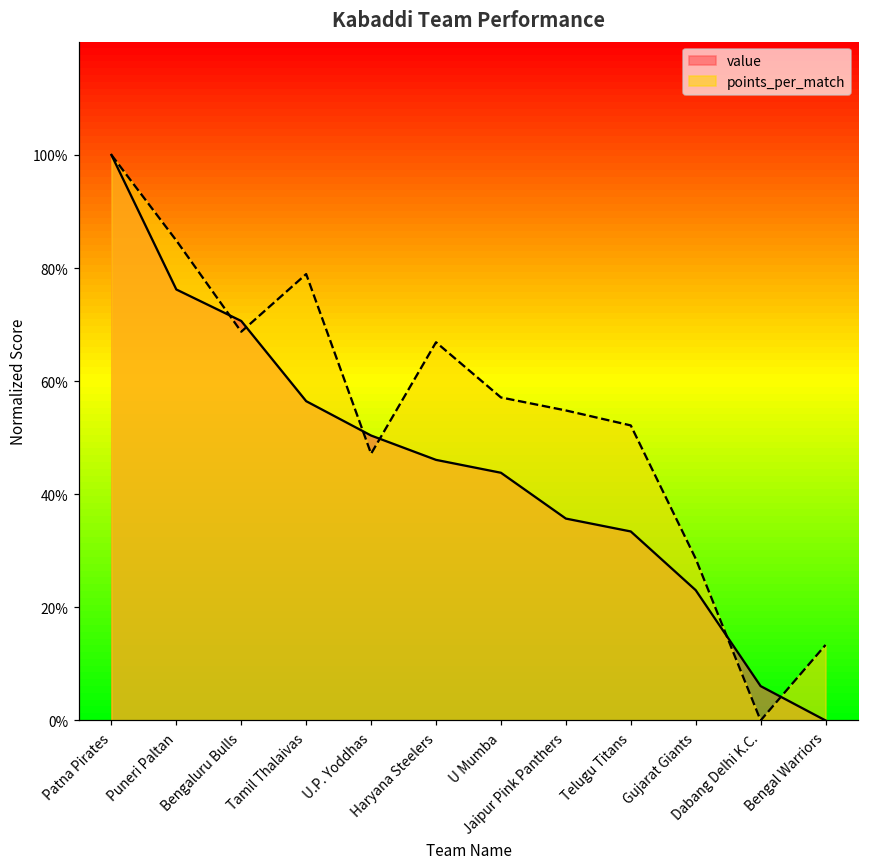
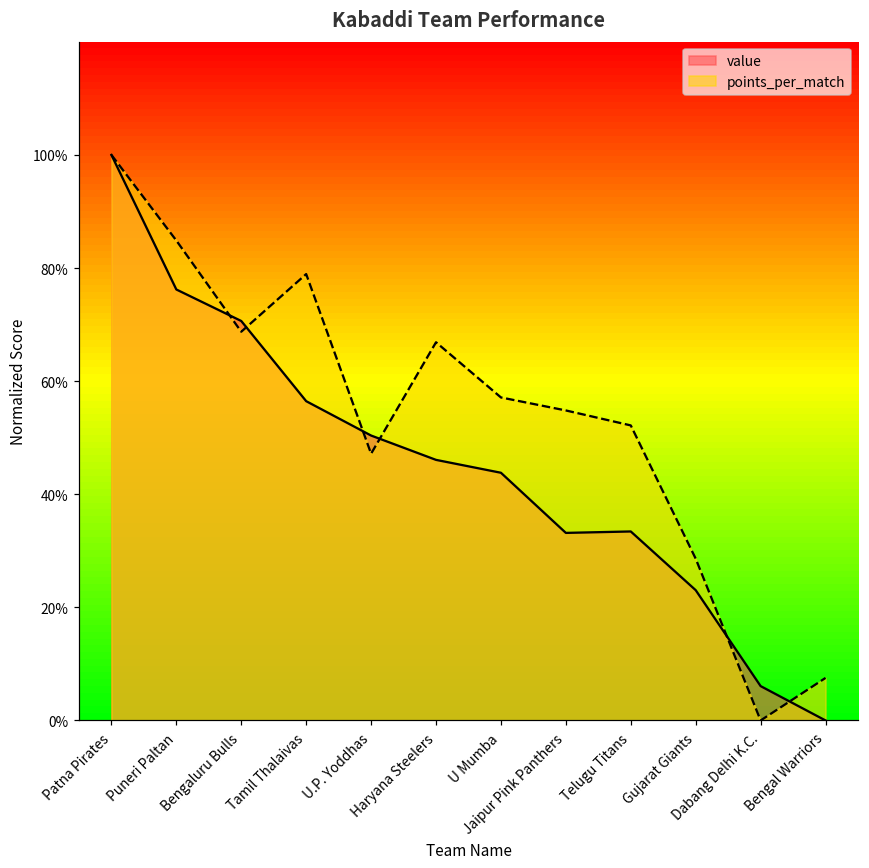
  {
    "value": {
      "Puneri Paltan": "76%",
      "Bengaluru Bulls": "71%",
      "Tamil Thalaivas": "56%",
      "U.P. Yoddhas": "50%",
      "Haryana Steelers": "46%",
      "U Mumba": "44%",
-     "Jaipur Pink Panthers": "36%",
+     "Jaipur Pink Panthers": "33%",
      "Telugu Titans": "33%",
      "Gujarat Giants": "23%",
      "Dabang Delhi K.C.": "6%",
      "Bengal Warriors": "0%"
    },
    "points_per_match": {
      "Puneri Paltan": "85%",
      "Bengaluru Bulls": "69%",
      "Tamil Thalaivas": "79%",
      "U.P. Yoddhas": "47%",
      "Haryana Steelers": "67%",
      "U Mumba": "57%",
      "Jaipur Pink Panthers": "55%",
      "Telugu Titans": "52%",
      "Gujarat Giants": "29%",
      "Dabang Delhi K.C.": "0%",
-     "Bengal Warriors": "13%"
+     "Bengal Warriors": "8%"
    }
  }
